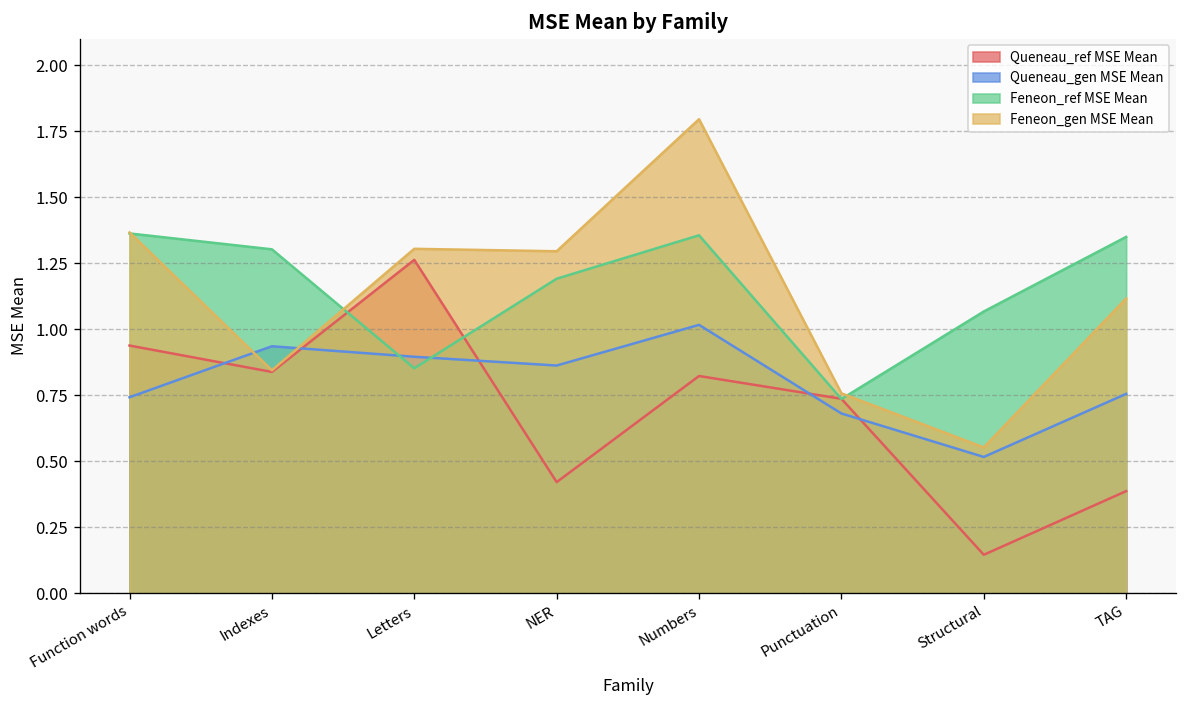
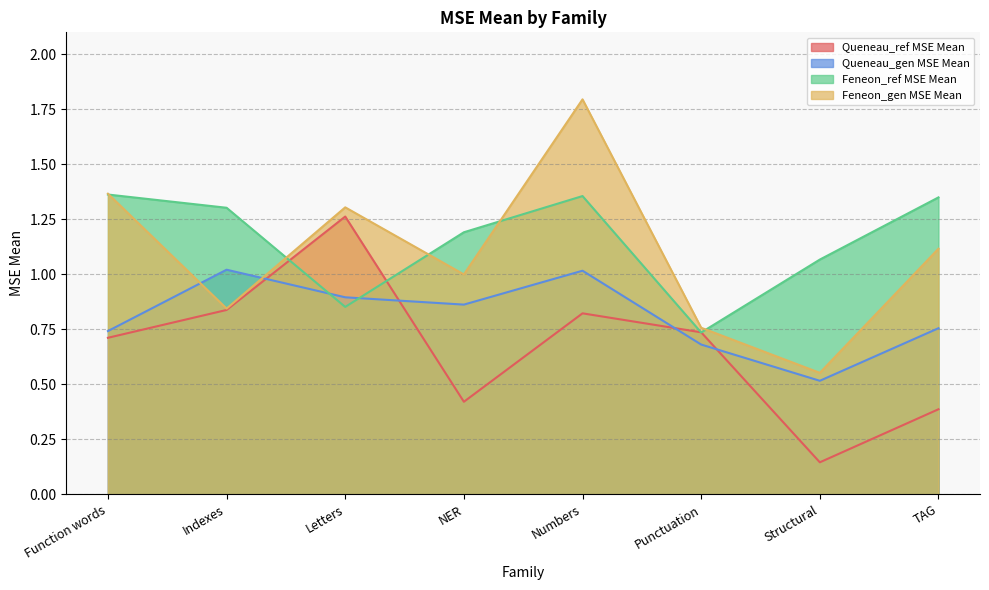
  {
    "Queneau_ref MSE Mean": {
-     "Function words": 0.94,
+     "Function words": 0.71,
      "Letters": 1.26,
      "NER": 0.42,
      "Numbers": 0.82,
      "Structural": 0.15,
      "TAG": 0.39
    },
    "Queneau_gen MSE Mean": {
      "Function words": 0.74,
-     "Indexes": 0.94,
+     "Indexes": 1.02,
      "Letters": 0.90,
      "NER": 0.86,
      "Numbers": 1.02,
      "Punctuation": 0.68,
      "Structural": 0.52,
      "TAG": 0.75
    },
    "Feneon_ref MSE Mean": {
      "Indexes": 1.30,
      "Letters": 0.85,
      "NER": 1.19,
      "Numbers": 1.36,
      "Structural": 1.07,
      "TAG": 1.35
    },
    "Feneon_gen MSE Mean": {
      "Letters": 1.30,
-     "NER": 1.30,
+     "NER": 1.00,
      "Numbers": 1.80,
      "Punctuation": 0.76,
      "Structural": 0.55,
      "TAG": 1.12
    }
  }
